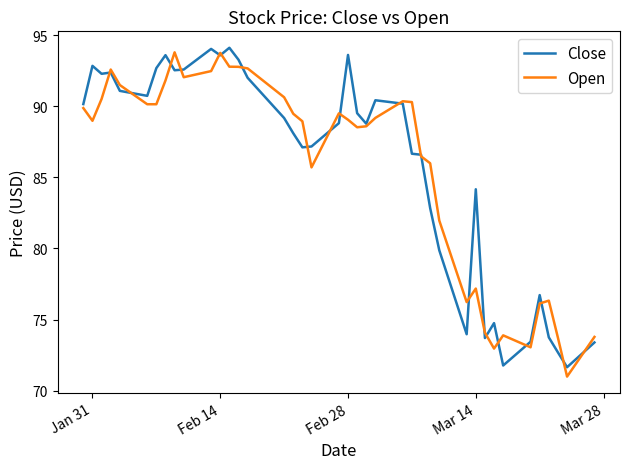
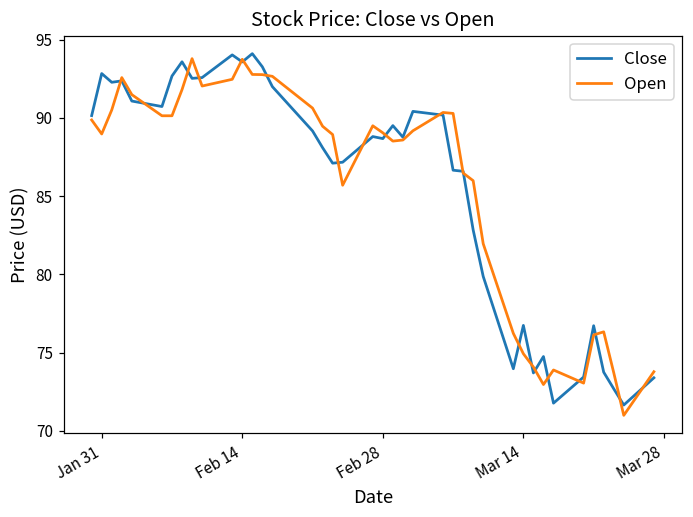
  {
    "Close": {
      "Jan 31": 92.8,
-     "Feb 28": 93.6,
-     "Mar 14": 84.2
+     "Feb 28": 88.7,
+     "Mar 14": 76.7
    },
    "Open": {
      "Jan 31": 89.0,
      "Feb 28": 89.1,
-     "Mar 14": 77.2
+     "Mar 14": 74.9
    }
  }
